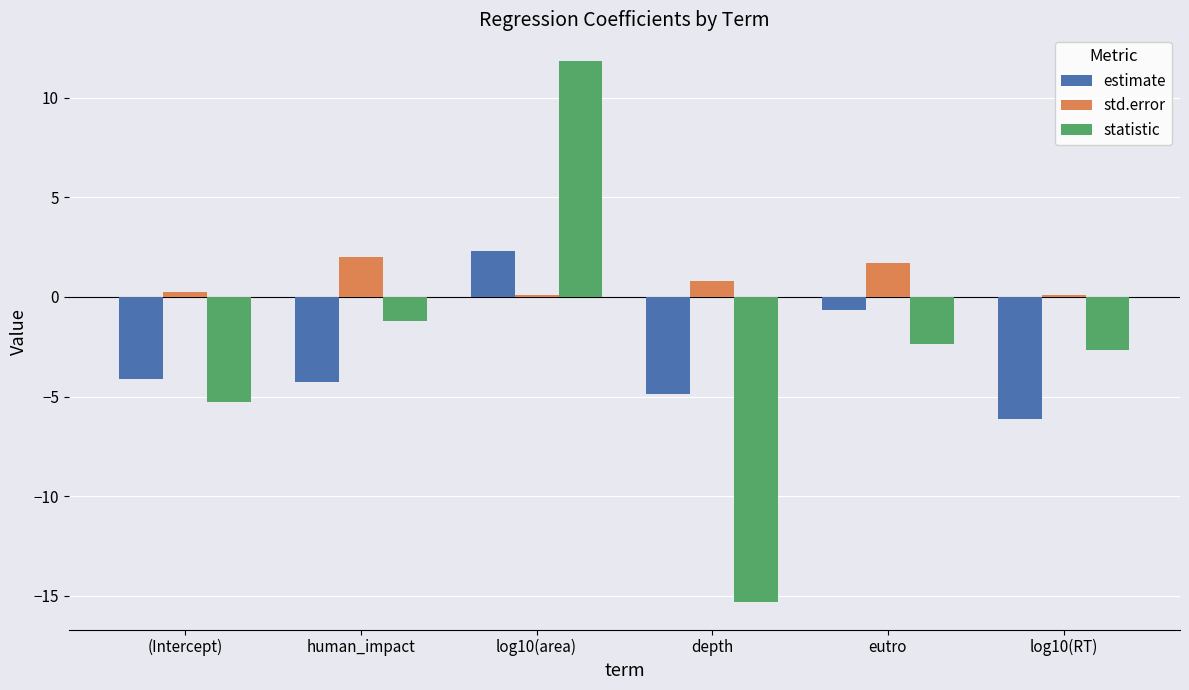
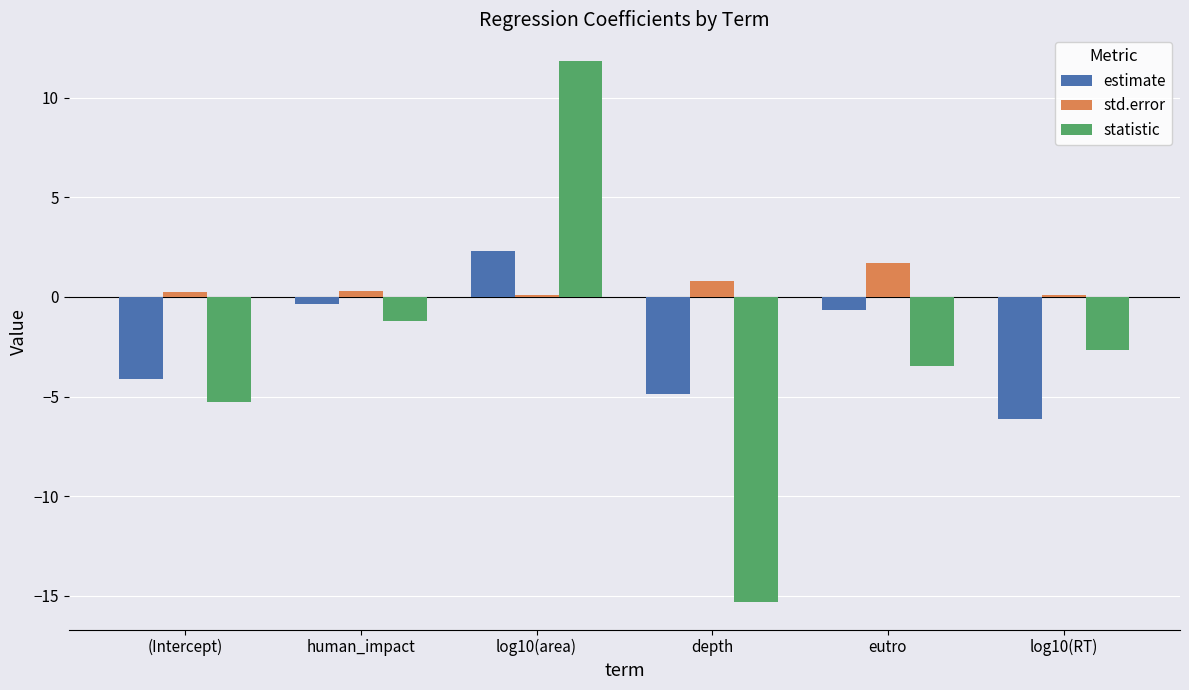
  {
    "estimate": {
      "(Intercept)": -4.1,
-     "human_impact": -4.3,
+     "human_impact": -0.4,
      "log10(area)": 2.3,
      "depth": -4.9,
      "eutro": -0.7,
      "log10(RT)": -6.1
    },
    "std.error": {
      "(Intercept)": 0.3,
-     "human_impact": 2.0,
+     "human_impact": 0.3,
      "depth": 0.8,
      "eutro": 1.7
    },
    "statistic": {
      "(Intercept)": -5.3,
      "human_impact": -1.2,
      "log10(area)": 11.8,
      "depth": -15.3,
-     "eutro": -2.4,
+     "eutro": -3.5,
      "log10(RT)": -2.7
    }
  }
